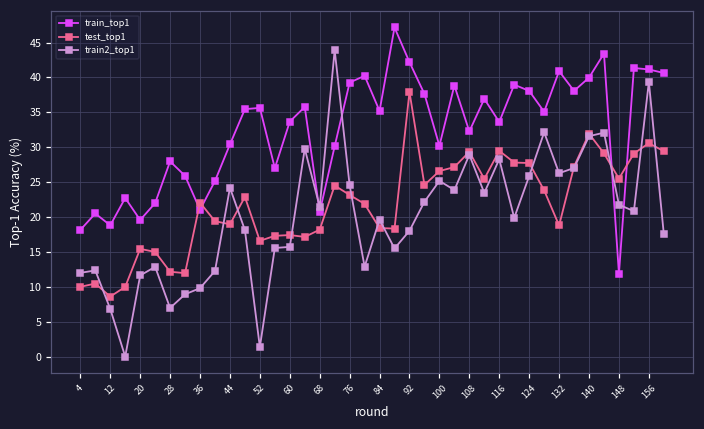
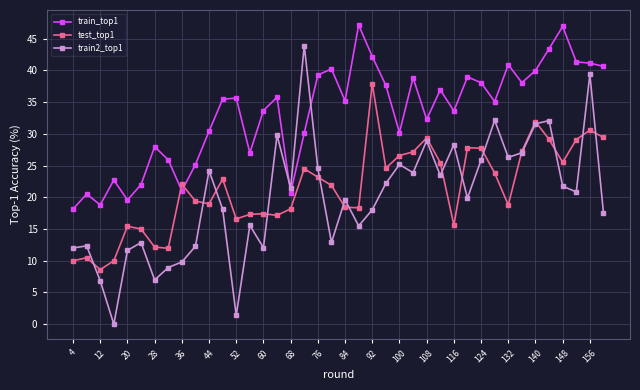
  {
    "train_top1": {
      "4": 18,
      "12": 19,
      "20": 20,
      "28": 28,
      "36": 21,
      "44": 30,
      "52": 36,
      "60": 34,
      "68": 21,
      "76": 39,
      "84": 35,
      "92": 42,
      "100": 30,
      "108": 32,
      "116": 34,
      "124": 38,
      "132": 41,
      "140": 40,
-     "148": 12,
+     "148": 47,
      "156": 41
    },
    "test_top1": {
      "4": 10,
      "12": 9,
      "20": 15,
      "28": 12,
      "36": 22,
      "44": 19,
      "52": 17,
      "60": 17,
      "68": 18,
      "76": 23,
      "84": 18,
      "92": 38,
      "100": 27,
      "108": 29,
-     "116": 29,
+     "116": 16,
      "124": 28,
      "132": 19,
      "148": 26,
      "156": 31
    },
    "train2_top1": {
      "4": 12,
      "12": 7,
      "20": 12,
      "28": 7,
      "36": 10,
      "44": 24,
      "52": 1,
-     "60": 16,
+     "60": 12,
      "68": 21,
      "76": 25,
      "84": 20,
      "92": 18,
      "100": 25,
      "108": 29,
      "116": 28,
      "124": 26,
      "132": 26,
      "148": 22,
      "156": 39
    }
  }
